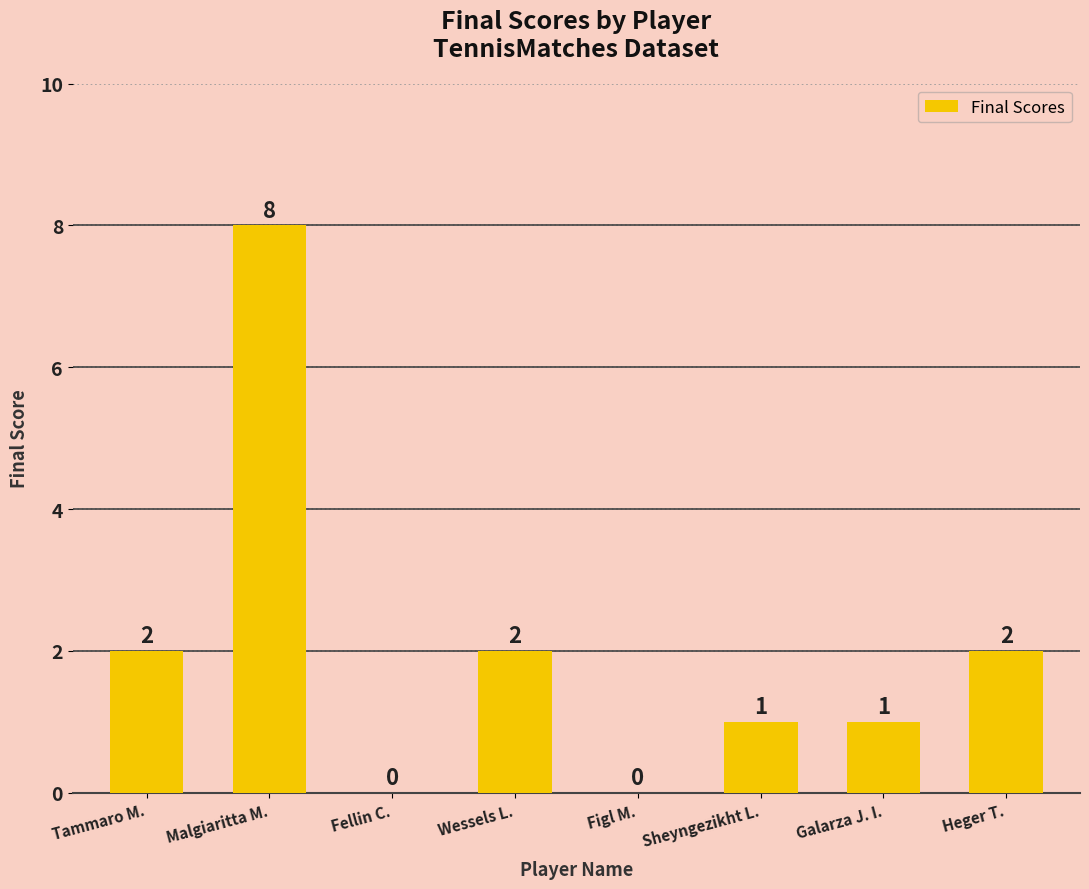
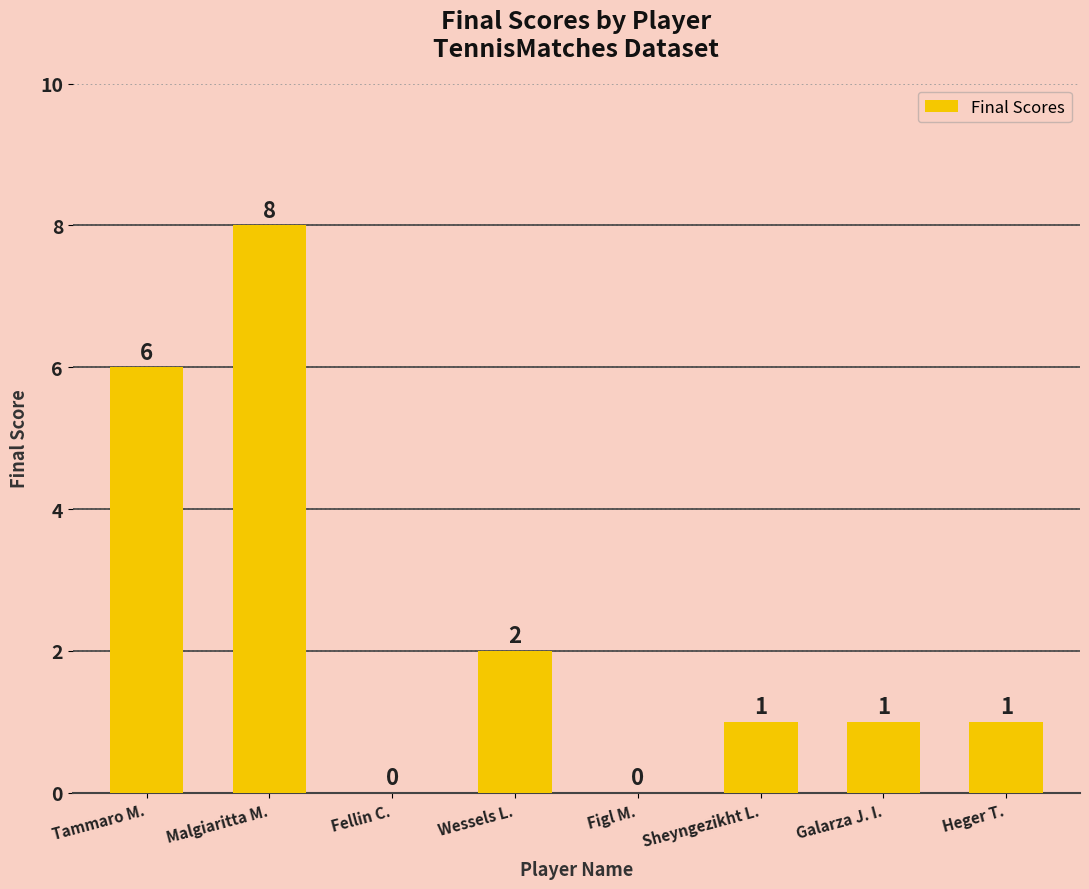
  {
-   "Tammaro M.": 2,
+   "Tammaro M.": 6,
    "Malgiaritta M.": 8,
    "Fellin C.": 0,
    "Wessels L.": 2,
    "Figl M.": 0,
    "Sheyngezikht L.": 1,
    "Galarza J. I.": 1,
-   "Heger T.": 2
+   "Heger T.": 1
  }
